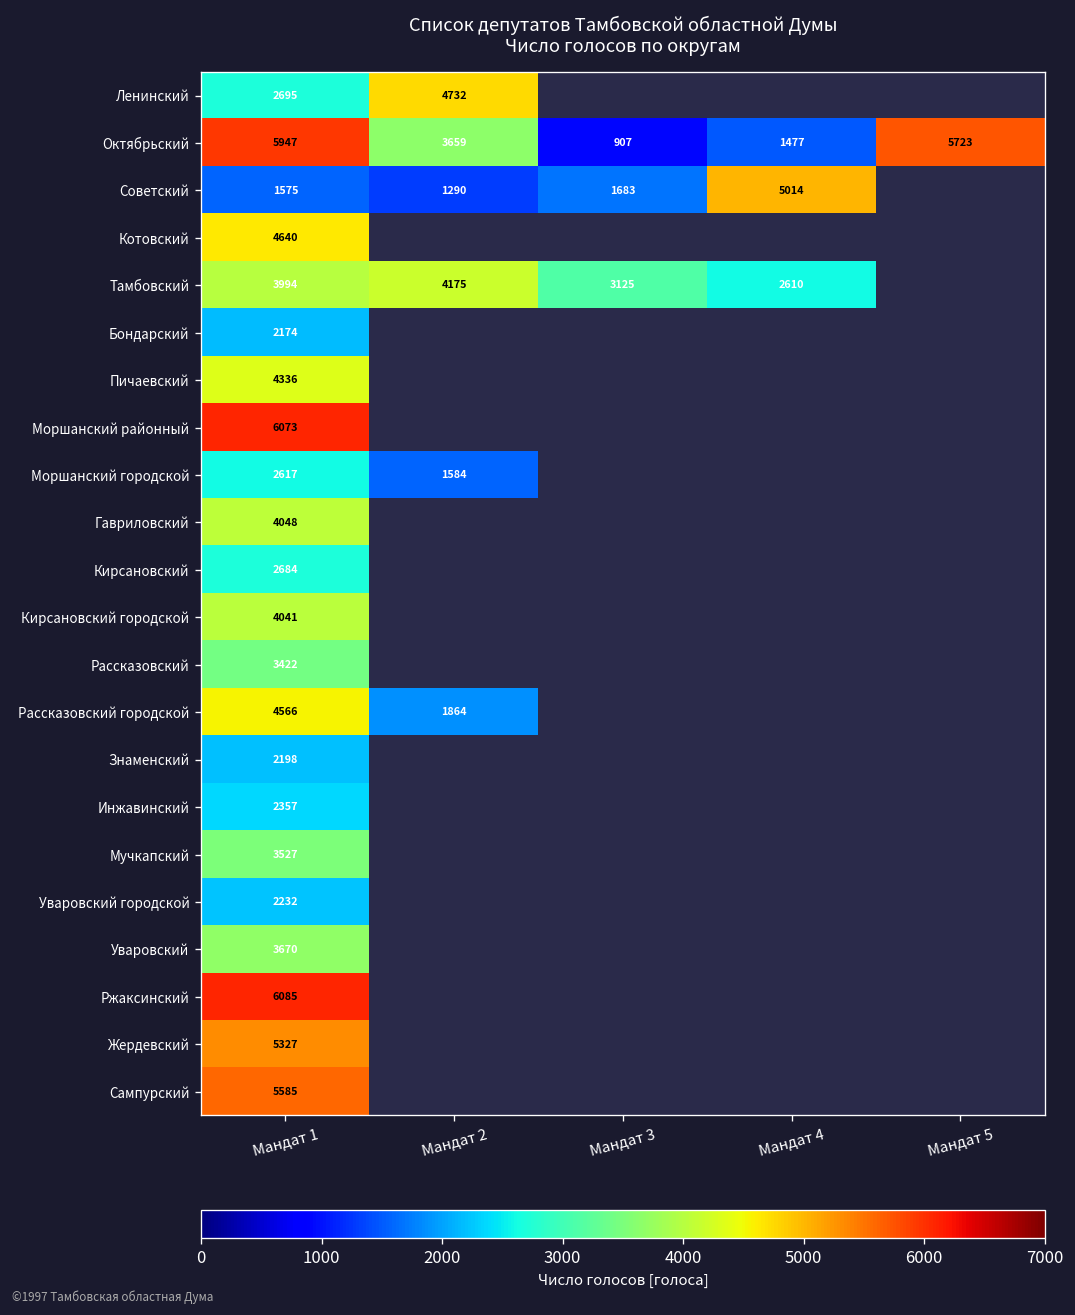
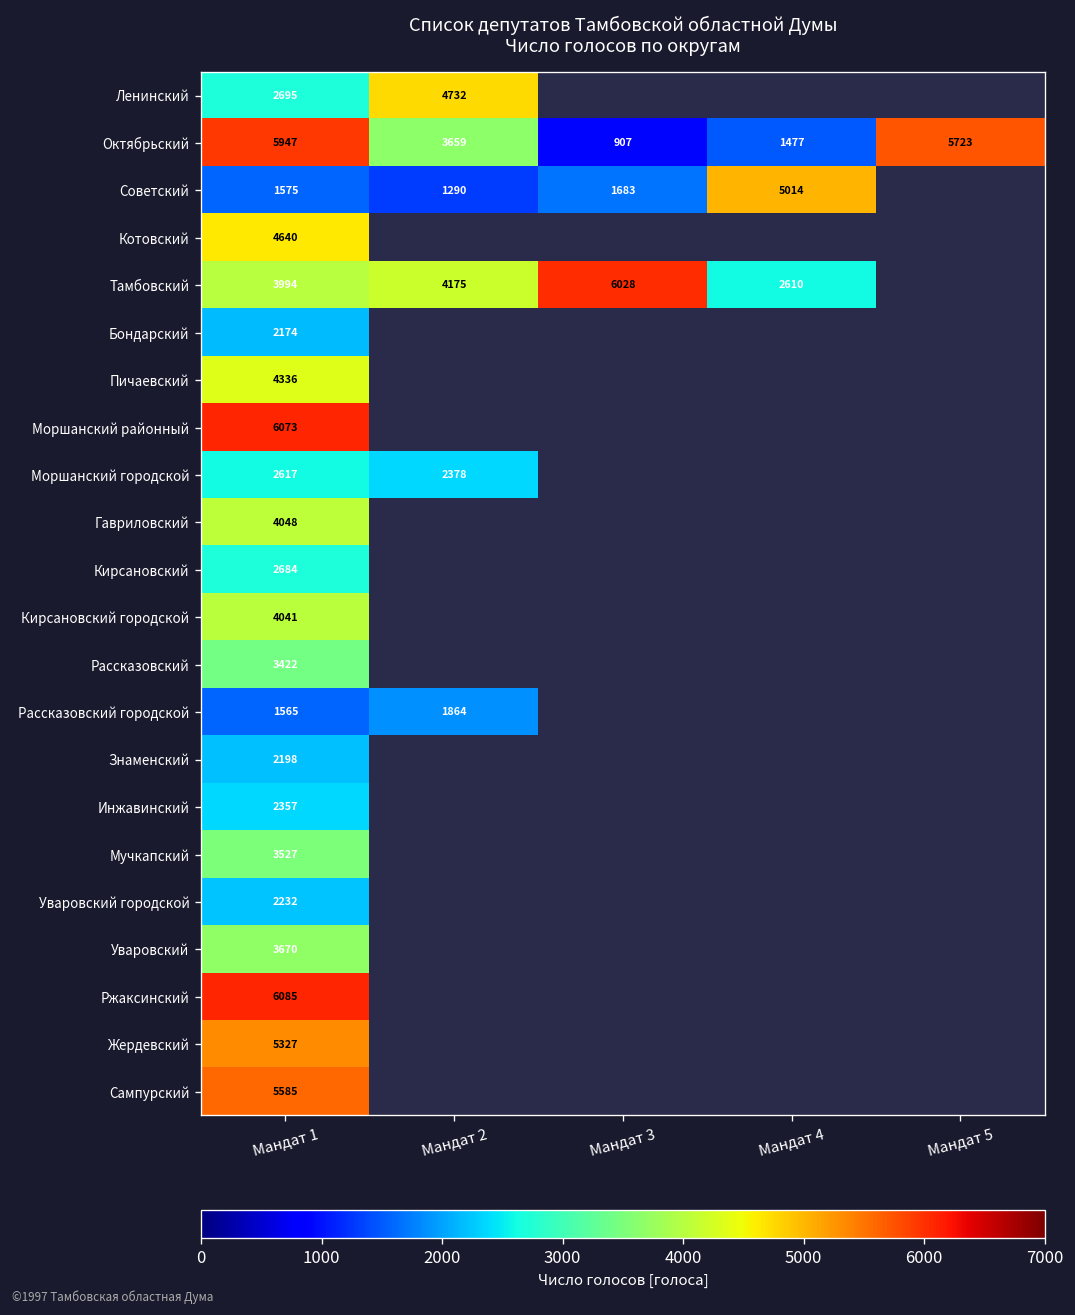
  {
    "Ленинский": {
      "Мандат 1": 2695,
      "Мандат 2": 4732
    },
    "Октябрьский": {
      "Мандат 1": 5947,
      "Мандат 2": 3659,
      "Мандат 3": 907,
      "Мандат 4": 1477,
      "Мандат 5": 5723
    },
    "Советский": {
      "Мандат 1": 1575,
      "Мандат 2": 1290,
      "Мандат 3": 1683,
      "Мандат 4": 5014
    },
    "Котовский": {
      "Мандат 1": 4640
    },
    "Тамбовский": {
      "Мандат 1": 3994,
      "Мандат 2": 4175,
-     "Мандат 3": 3125,
+     "Мандат 3": 6028,
      "Мандат 4": 2610
    },
    "Бондарский": {
      "Мандат 1": 2174
    },
    "Пичаевский": {
      "Мандат 1": 4336
    },
    "Моршанский районный": {
      "Мандат 1": 6073
    },
    "Моршанский городской": {
      "Мандат 1": 2617,
-     "Мандат 2": 1584
+     "Мандат 2": 2378
    },
    "Гавриловский": {
      "Мандат 1": 4048
    },
    "Кирсановский": {
      "Мандат 1": 2684
    },
    "Кирсановский городской": {
      "Мандат 1": 4041
    },
    "Рассказовский": {
      "Мандат 1": 3422
    },
    "Рассказовский городской": {
-     "Мандат 1": 4566,
+     "Мандат 1": 1565,
      "Мандат 2": 1864
    },
    "Знаменский": {
      "Мандат 1": 2198
    },
    "Инжавинский": {
      "Мандат 1": 2357
    },
    "Мучкапский": {
      "Мандат 1": 3527
    },
    "Уваровский городской": {
      "Мандат 1": 2232
    },
    "Уваровский": {
      "Мандат 1": 3670
    },
    "Ржаксинский": {
      "Мандат 1": 6085
    },
    "Жердевский": {
      "Мандат 1": 5327
    },
    "Сампурский": {
      "Мандат 1": 5585
    }
  }
